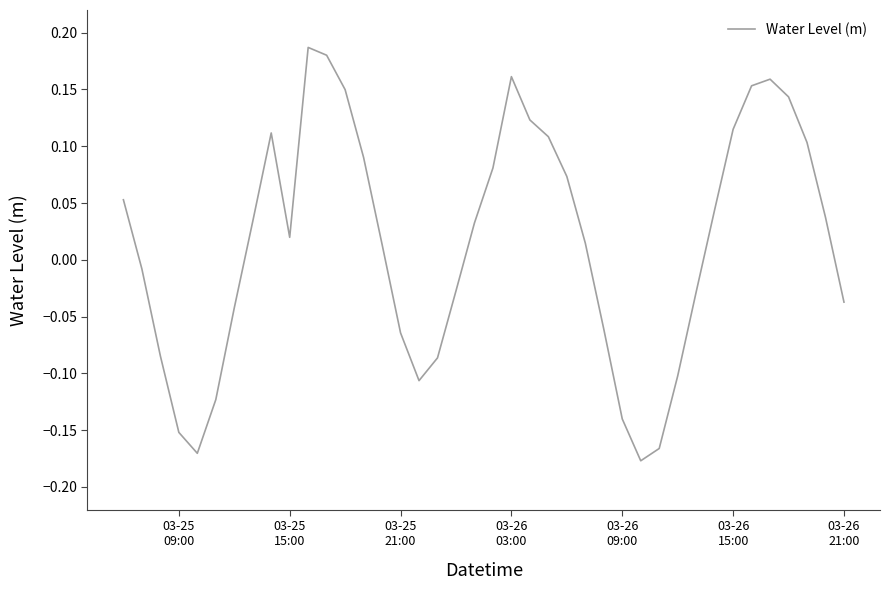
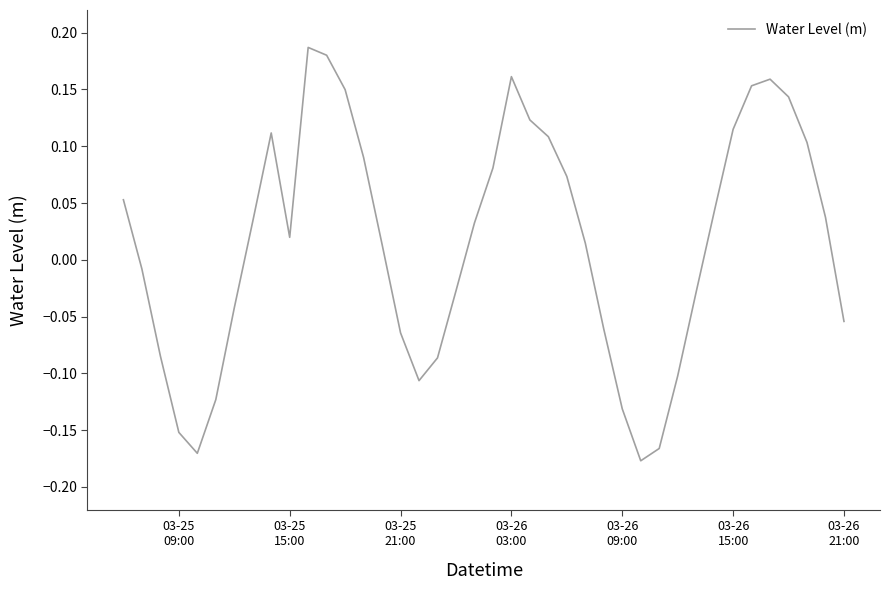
  {
    "03-25 09:00": -0.152,
    "03-25 15:00": 0.020,
    "03-25 21:00": -0.064,
    "03-26 03:00": 0.161,
-   "03-26 09:00": -0.140,
+   "03-26 09:00": -0.131,
    "03-26 15:00": 0.115,
-   "03-26 21:00": -0.037
+   "03-26 21:00": -0.054
  }
